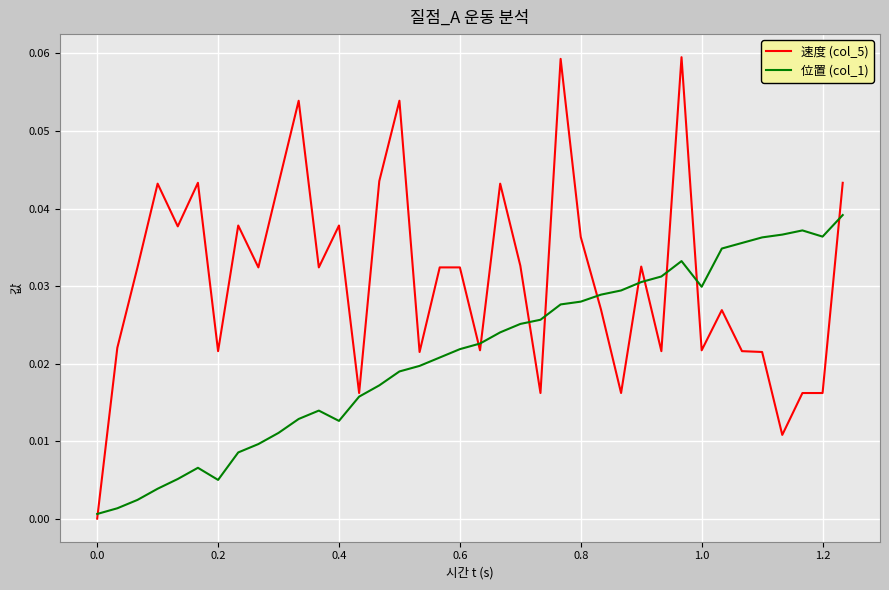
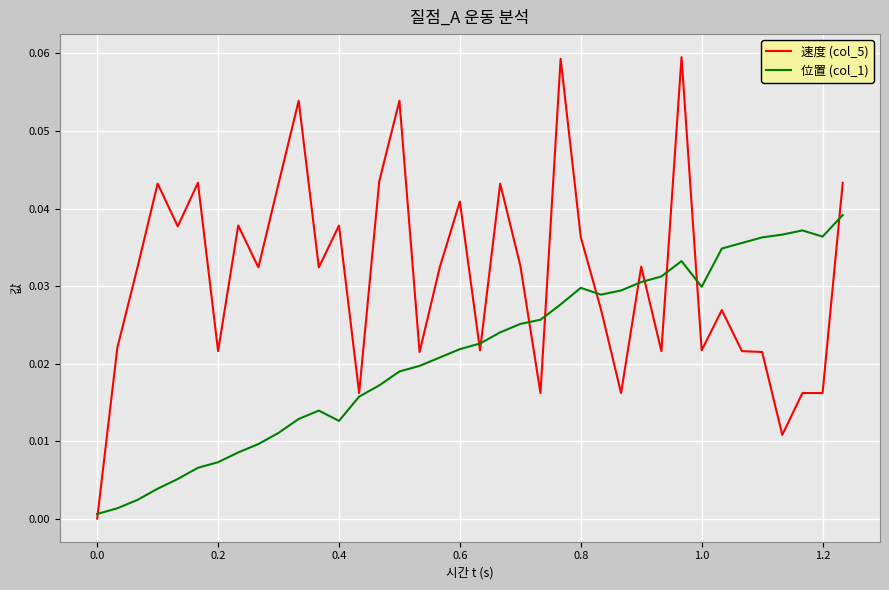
  {
    "速度 (col_5)": {
      "0.0": 0.000,
      "0.2": 0.022,
      "0.4": 0.038,
-     "0.6": 0.032,
+     "0.6": 0.041,
      "0.8": 0.036,
      "1.0": 0.022,
      "1.2": 0.016
    },
    "位置 (col_1)": {
      "0.0": 0.001,
-     "0.2": 0.005,
+     "0.2": 0.007,
      "0.4": 0.013,
      "0.6": 0.022,
-     "0.8": 0.028,
+     "0.8": 0.030,
      "1.0": 0.030,
      "1.2": 0.036
    }
  }
